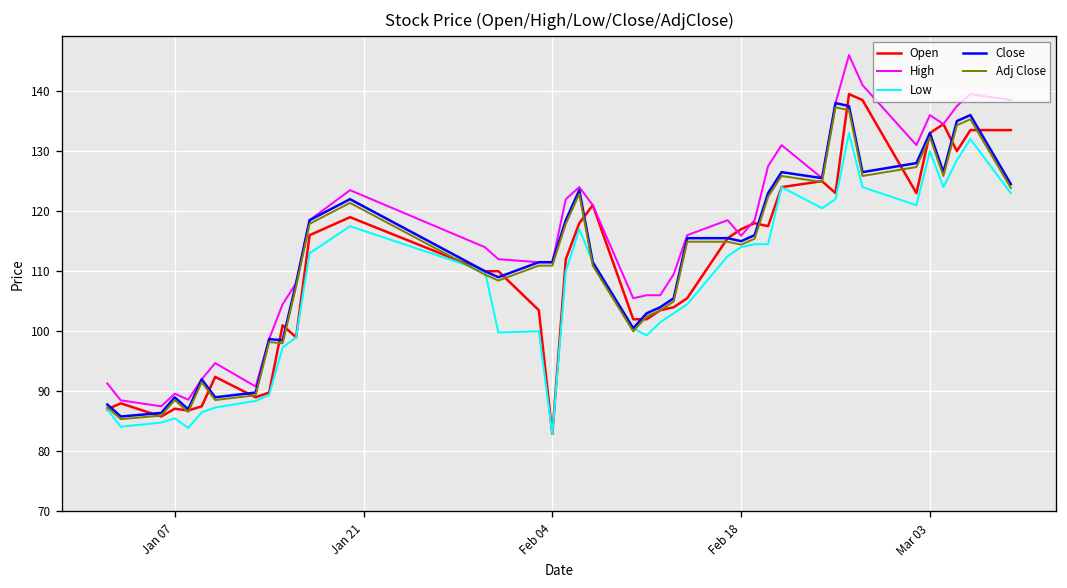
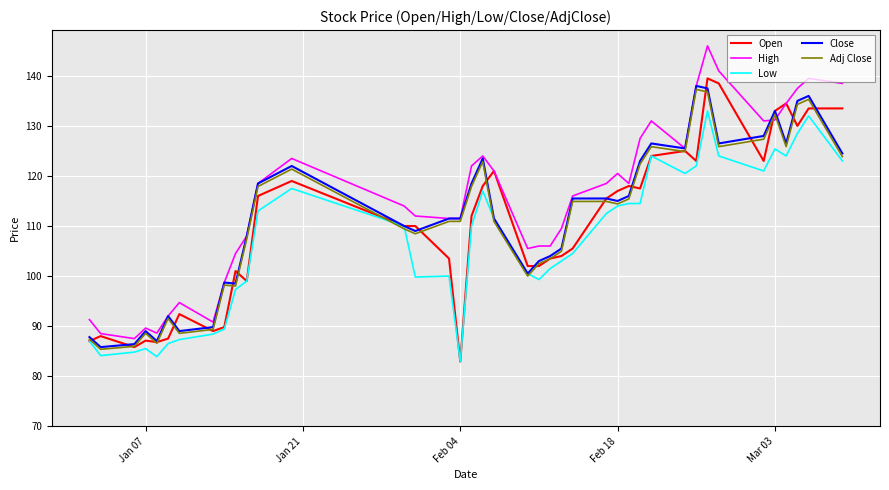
  {
    "Open": {
      "Jan 07": 87,
      "Feb 18": 117
    },
    "High": {
      "Jan 07": 90,
-     "Feb 18": 116,
-     "Mar 03": 136
+     "Feb 18": 121,
+     "Mar 03": 131
    },
    "Low": {
      "Jan 07": 86,
-     "Mar 03": 130
+     "Mar 03": 125
    },
    "Close": {
      "Feb 18": 115
    },
    "Adj Close": {
      "Feb 04": 111,
      "Mar 03": 132
    }
  }
